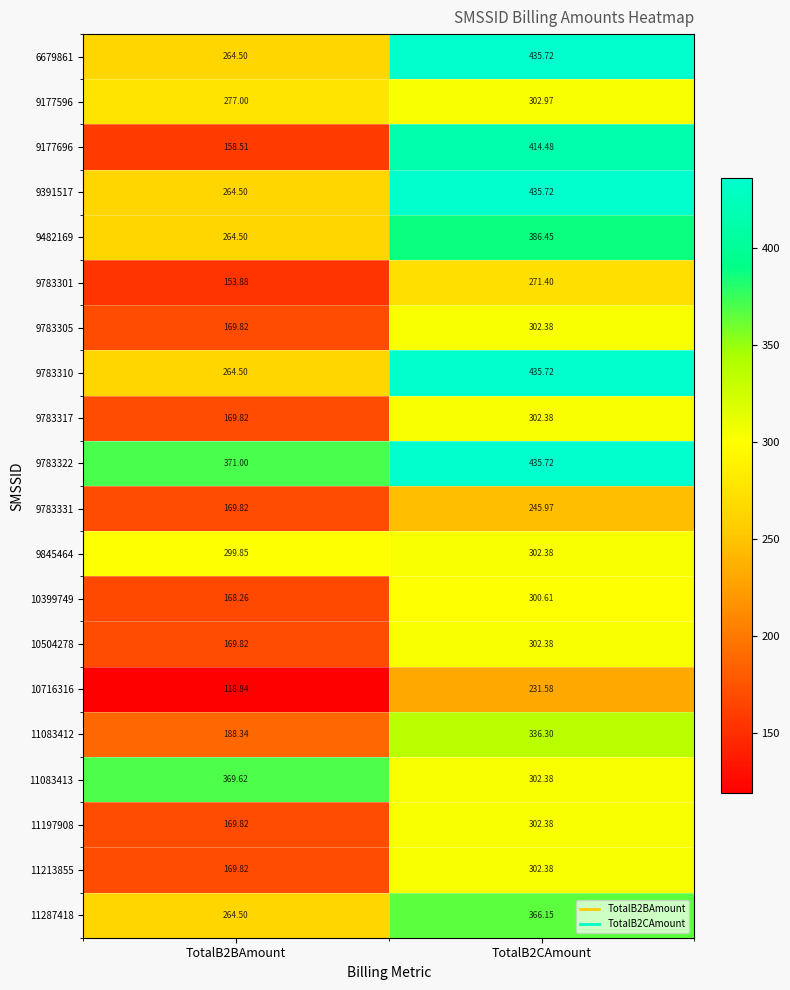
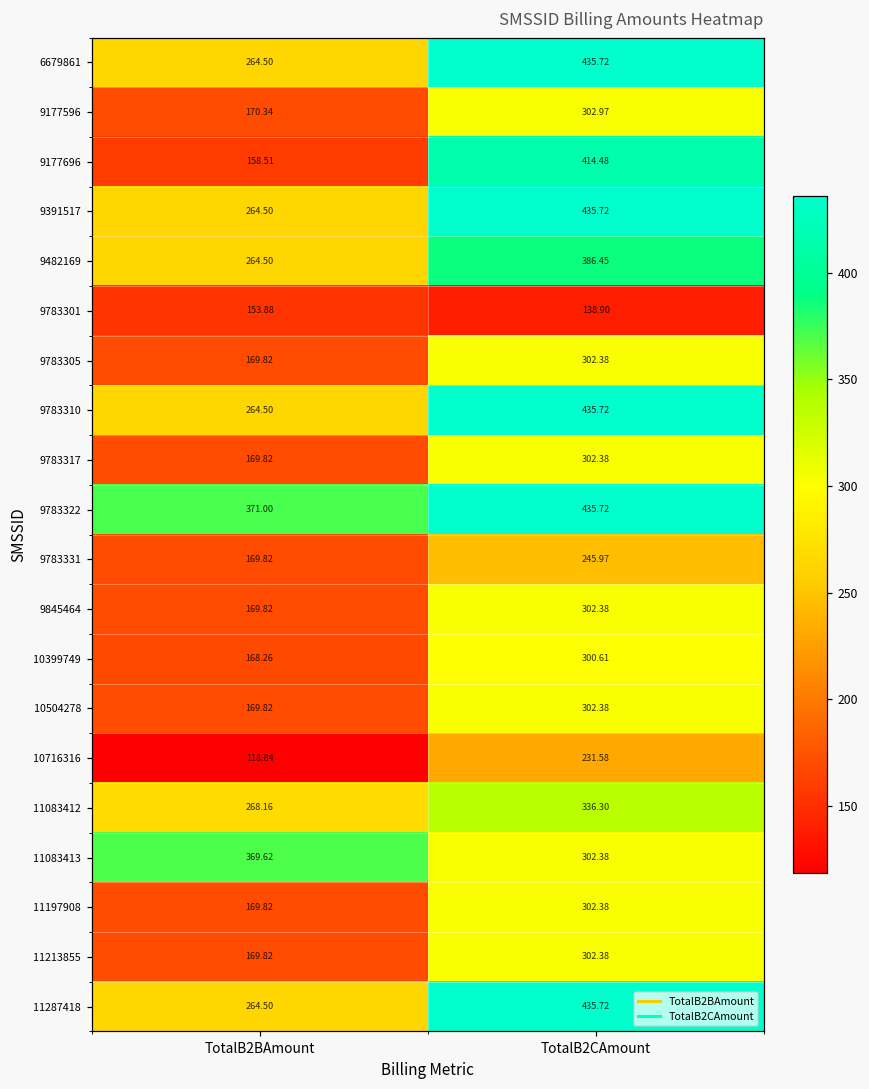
  {
    "6679861": {
      "TotalB2BAmount": 264.50,
      "TotalB2CAmount": 435.72
    },
    "9177596": {
-     "TotalB2BAmount": 277.00,
+     "TotalB2BAmount": 170.34,
      "TotalB2CAmount": 302.97
    },
    "9177696": {
      "TotalB2BAmount": 158.51,
      "TotalB2CAmount": 414.48
    },
    "9391517": {
      "TotalB2BAmount": 264.50,
      "TotalB2CAmount": 435.72
    },
    "9482169": {
      "TotalB2BAmount": 264.50,
      "TotalB2CAmount": 386.45
    },
    "9783301": {
      "TotalB2BAmount": 153.88,
-     "TotalB2CAmount": 271.40
+     "TotalB2CAmount": 138.90
    },
    "9783305": {
      "TotalB2BAmount": 169.82,
      "TotalB2CAmount": 302.38
    },
    "9783310": {
      "TotalB2BAmount": 264.50,
      "TotalB2CAmount": 435.72
    },
    "9783317": {
      "TotalB2BAmount": 169.82,
      "TotalB2CAmount": 302.38
    },
    "9783322": {
      "TotalB2BAmount": 371.00,
      "TotalB2CAmount": 435.72
    },
    "9783331": {
      "TotalB2BAmount": 169.82,
      "TotalB2CAmount": 245.97
    },
    "9845464": {
-     "TotalB2BAmount": 299.85,
+     "TotalB2BAmount": 169.82,
      "TotalB2CAmount": 302.38
    },
    "10399749": {
      "TotalB2BAmount": 168.26,
      "TotalB2CAmount": 300.61
    },
    "10504278": {
      "TotalB2BAmount": 169.82,
      "TotalB2CAmount": 302.38
    },
    "10716316": {
      "TotalB2BAmount": 118.84,
      "TotalB2CAmount": 231.58
    },
    "11083412": {
-     "TotalB2BAmount": 188.34,
+     "TotalB2BAmount": 268.16,
      "TotalB2CAmount": 336.30
    },
    "11083413": {
      "TotalB2BAmount": 369.62,
      "TotalB2CAmount": 302.38
    },
    "11197908": {
      "TotalB2BAmount": 169.82,
      "TotalB2CAmount": 302.38
    },
    "11213855": {
      "TotalB2BAmount": 169.82,
      "TotalB2CAmount": 302.38
    },
    "11287418": {
      "TotalB2BAmount": 264.50,
-     "TotalB2CAmount": 366.15
+     "TotalB2CAmount": 435.72
    }
  }
